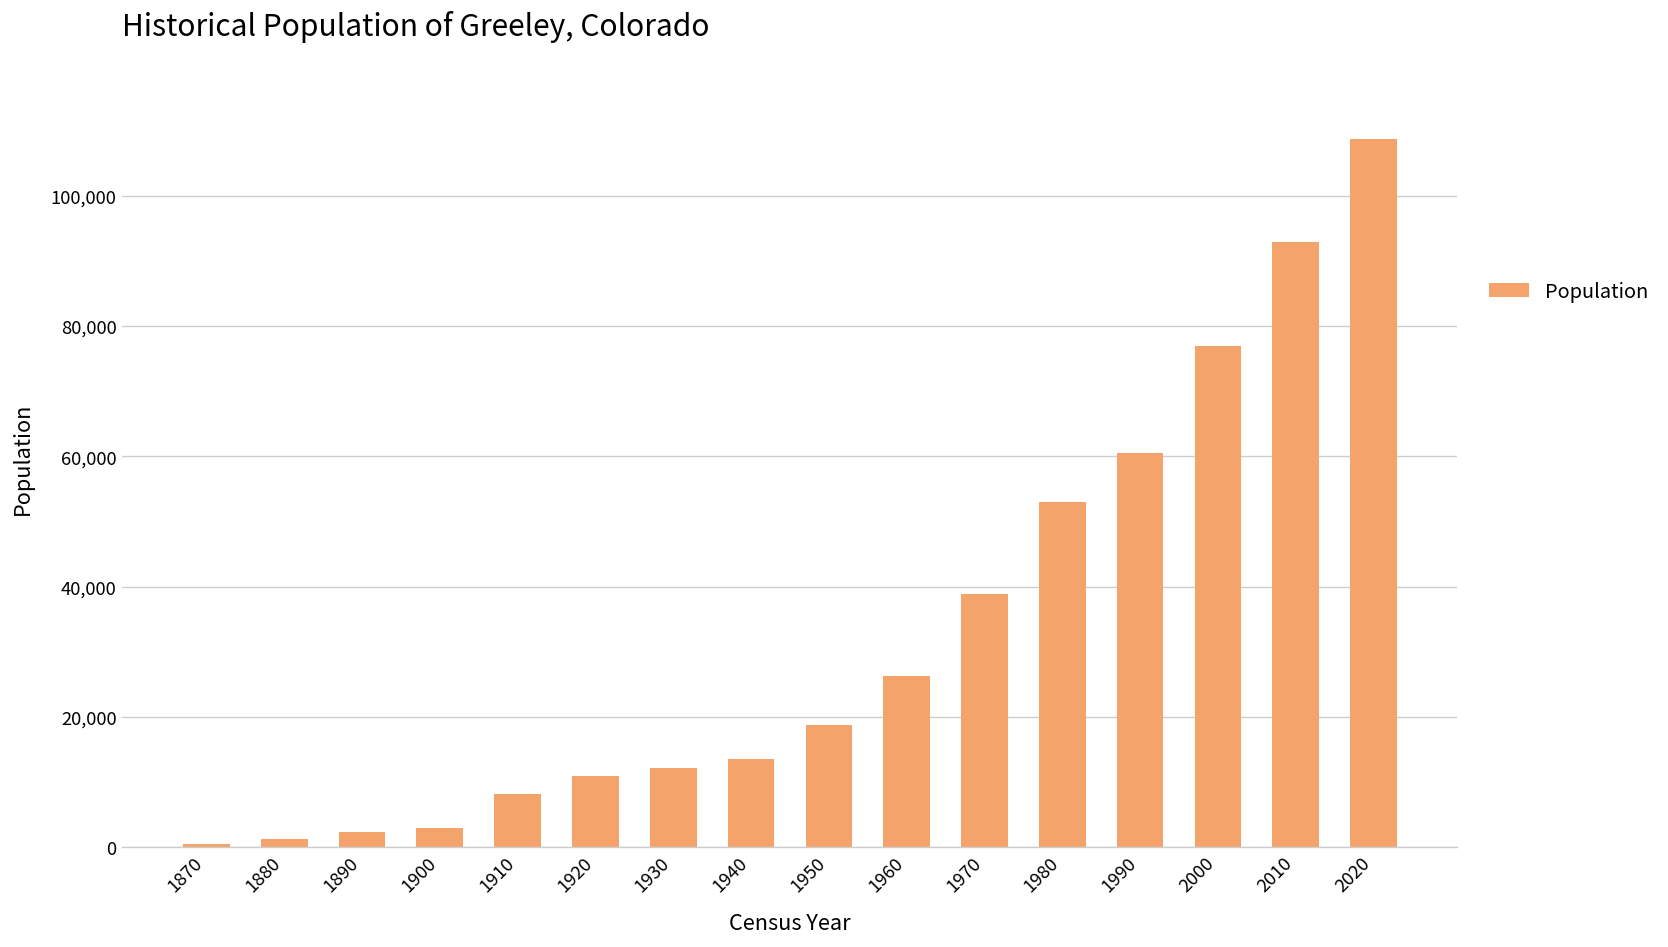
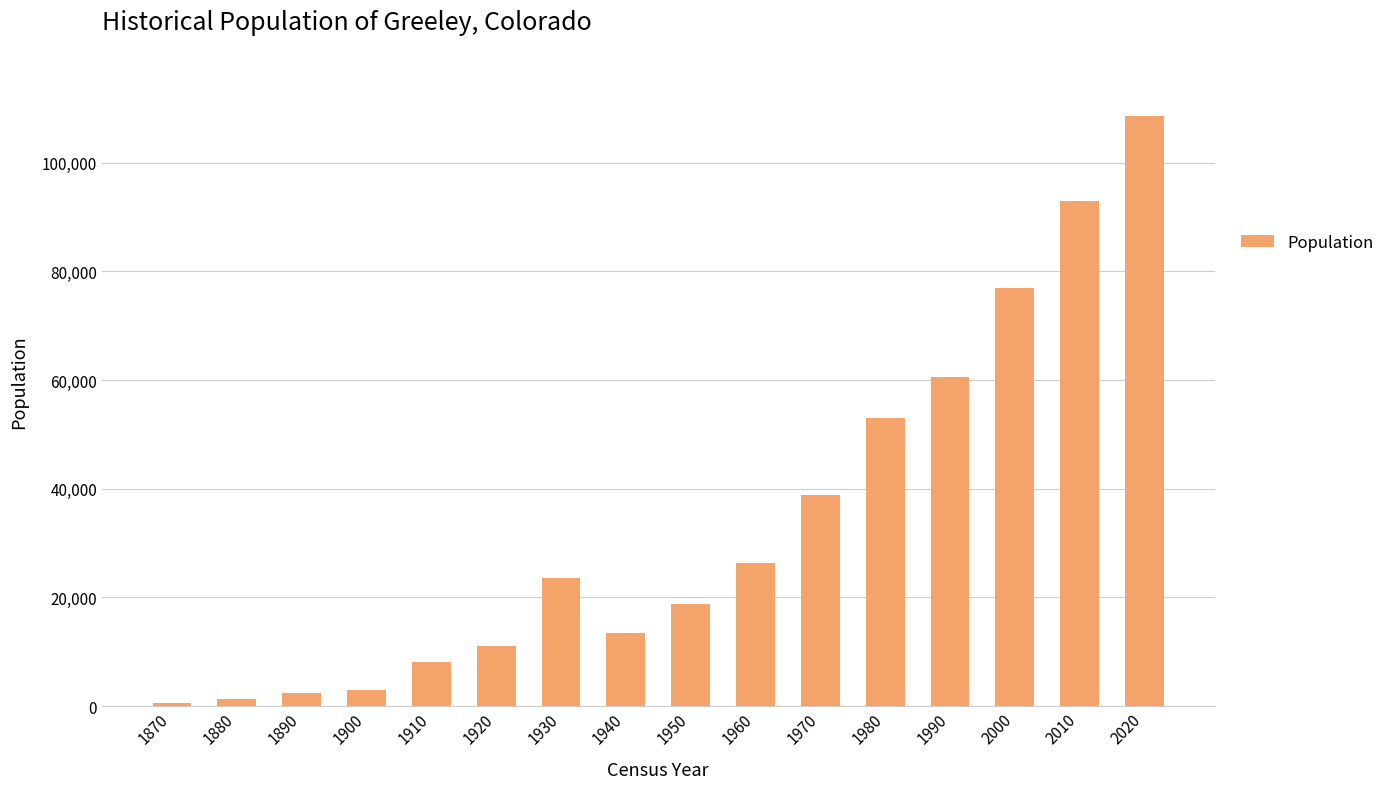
  {
    "1870": "0",
    "1880": "1,000",
    "1890": "2,000",
    "1900": "3,000",
    "1910": "8,000",
    "1920": "11,000",
-   "1930": "12,000",
+   "1930": "24,000",
    "1940": "14,000",
    "1950": "19,000",
    "1960": "26,000",
    "1970": "39,000",
    "1980": "53,000",
    "1990": "61,000",
    "2000": "77,000",
    "2010": "93,000",
    "2020": "109,000"
  }
